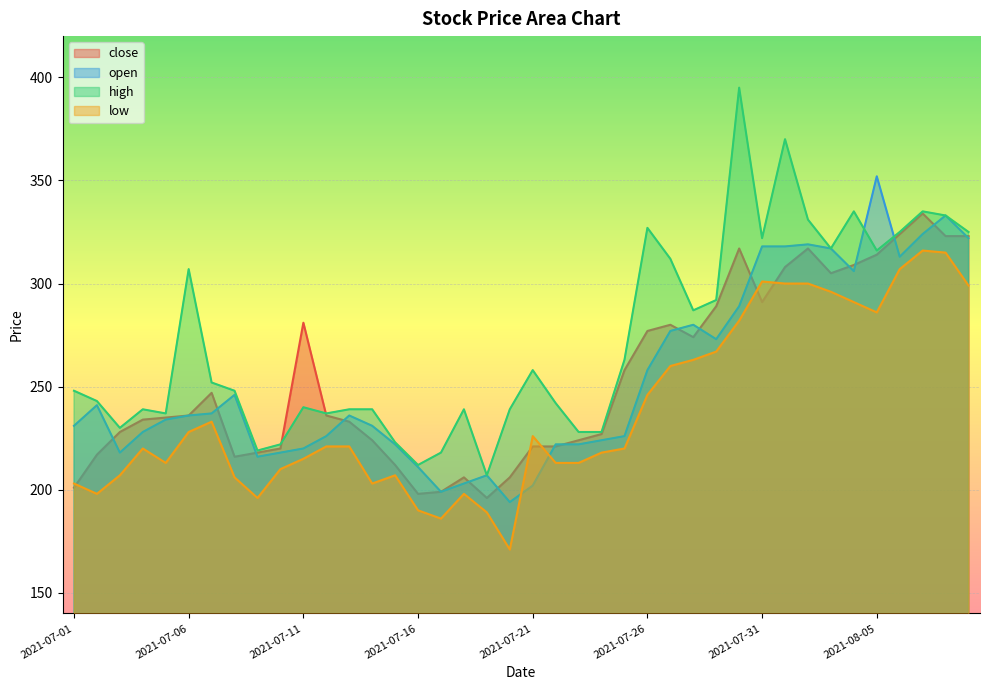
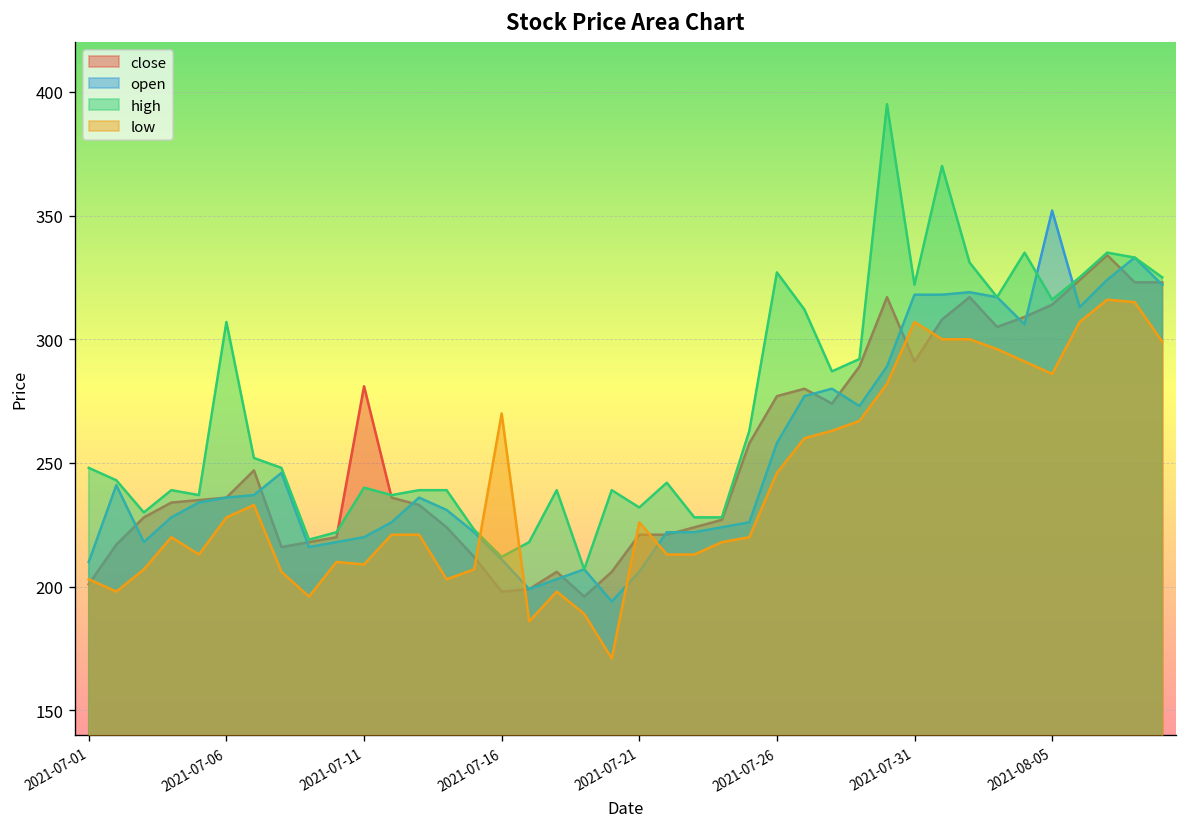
  {
    "close": {
      "2021-07-01": 201,
      "2021-07-11": 281,
      "2021-07-16": 198,
      "2021-07-21": 221,
      "2021-07-26": 277,
      "2021-07-31": 291,
      "2021-08-05": 314
    },
    "open": {
-     "2021-07-01": 231,
+     "2021-07-01": 210,
      "2021-07-11": 220,
-     "2021-07-21": 202,
+     "2021-07-21": 206,
      "2021-07-26": 258,
      "2021-07-31": 318,
      "2021-08-05": 352
    },
    "high": {
      "2021-07-01": 248,
      "2021-07-06": 307,
      "2021-07-11": 240,
-     "2021-07-21": 258,
+     "2021-07-21": 232,
      "2021-07-26": 327,
      "2021-07-31": 322,
      "2021-08-05": 316
    },
    "low": {
      "2021-07-01": 203,
      "2021-07-06": 228,
-     "2021-07-11": 215,
-     "2021-07-16": 190,
+     "2021-07-11": 209,
+     "2021-07-16": 270,
      "2021-07-21": 226,
      "2021-07-26": 246,
-     "2021-07-31": 301,
+     "2021-07-31": 307,
      "2021-08-05": 286
    }
  }
